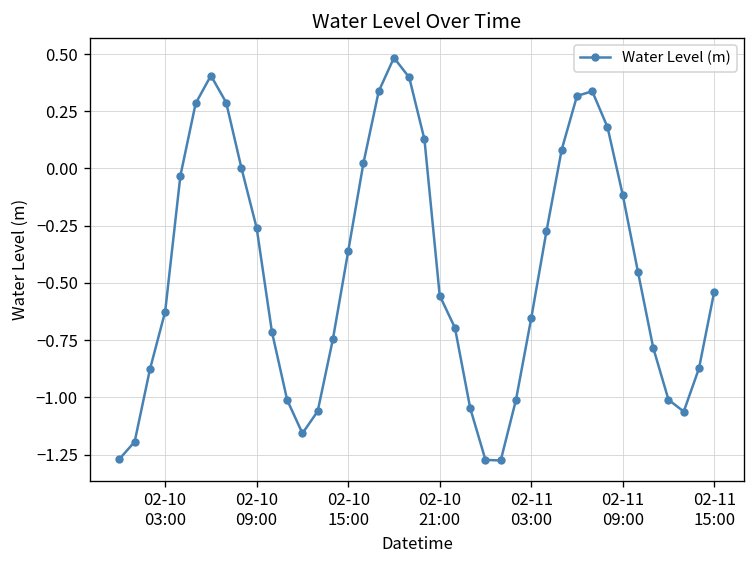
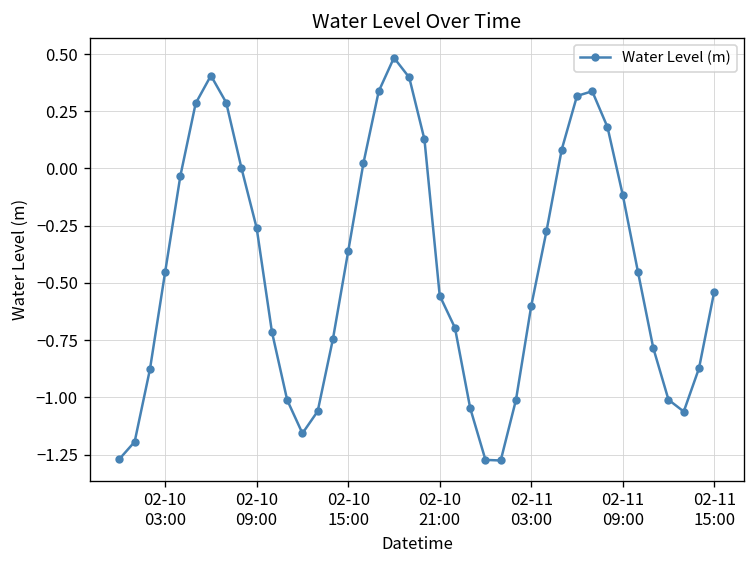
  {
-   "02-10 03:00": -0.63,
+   "02-10 03:00": -0.45,
    "02-10 09:00": -0.26,
    "02-10 15:00": -0.36,
    "02-10 21:00": -0.56,
-   "02-11 03:00": -0.65,
+   "02-11 03:00": -0.60,
    "02-11 09:00": -0.12,
    "02-11 15:00": -0.54
  }
